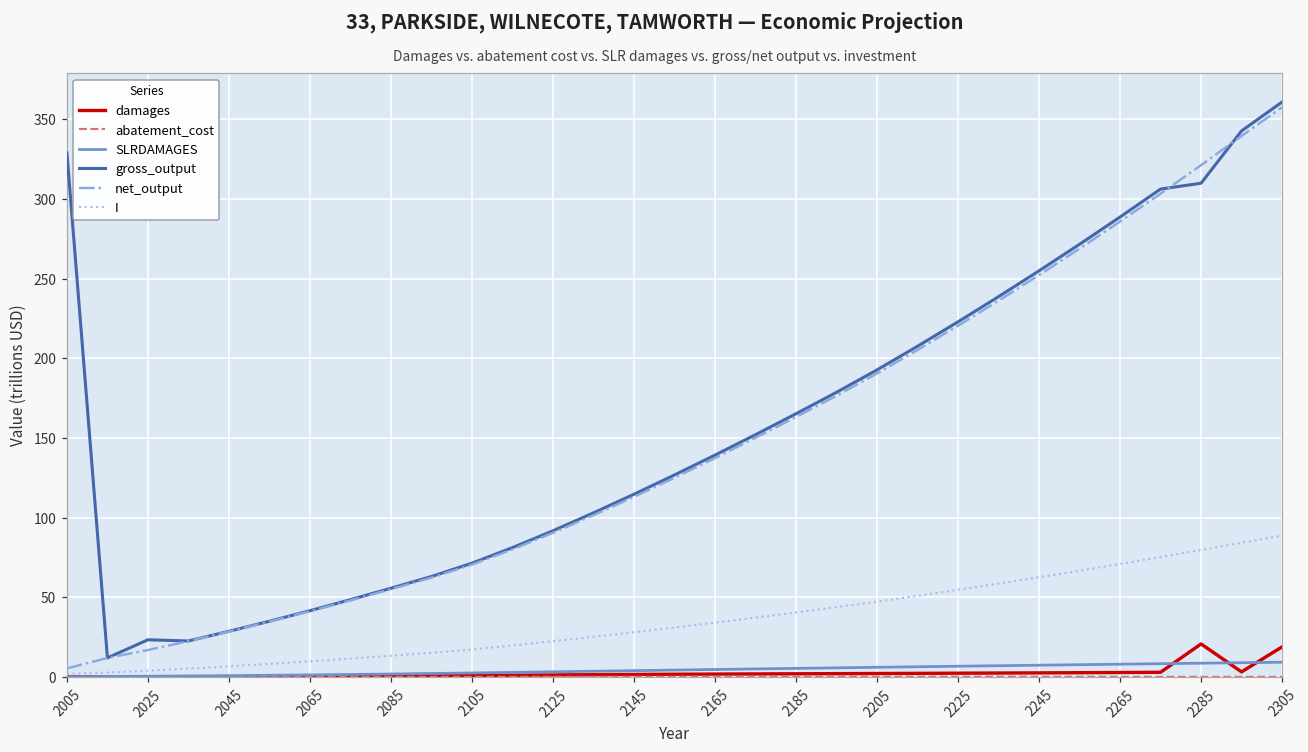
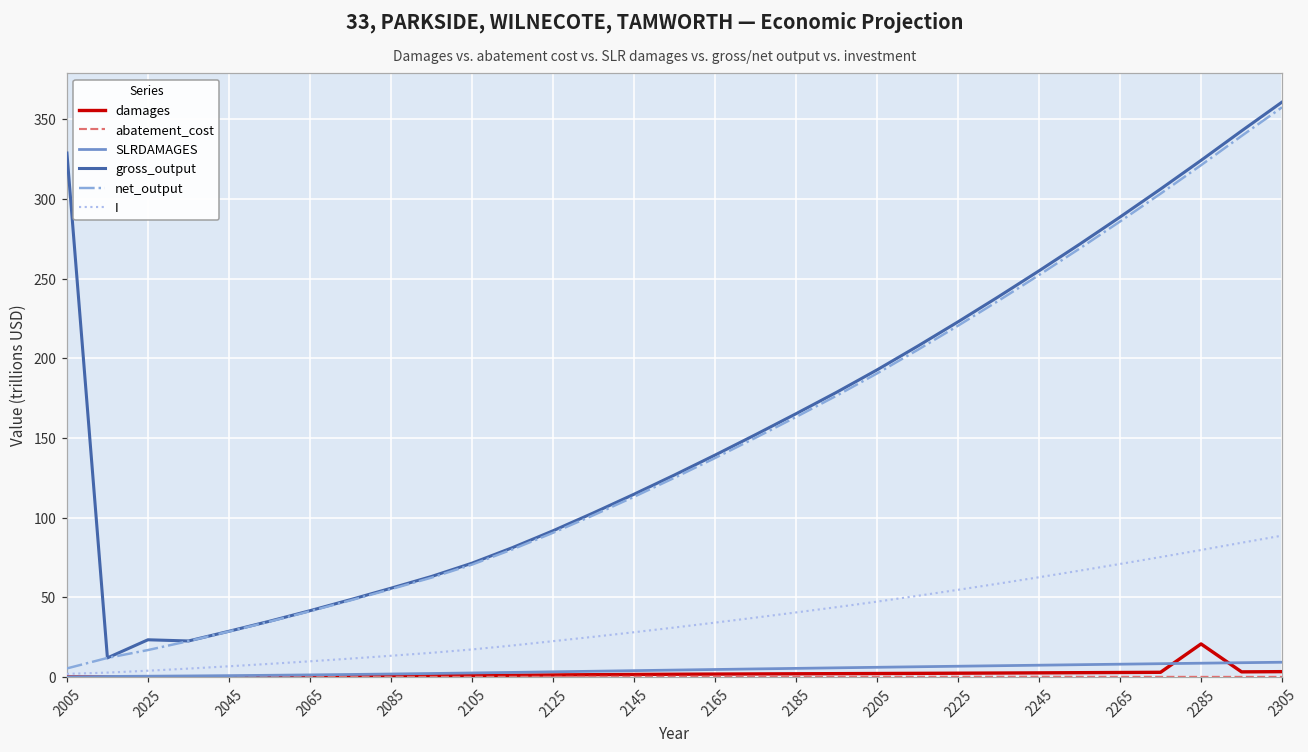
  {
    "damages": {
      "2185": 2,
      "2205": 2,
      "2225": 2,
      "2245": 3,
      "2265": 3,
      "2285": 21,
-     "2305": 19
+     "2305": 3
    },
    "abatement_cost": {
      "2185": 0,
      "2205": 0,
      "2225": 0,
      "2245": 0,
      "2265": 0,
      "2285": 0,
      "2305": 0
    },
    "gross_output": {
      "2005": 329,
      "2025": 23,
      "2165": 139,
      "2185": 165,
      "2205": 193,
      "2225": 223,
      "2245": 255,
      "2265": 289,
-     "2285": 310,
+     "2285": 324,
      "2305": 361
    }
  }
